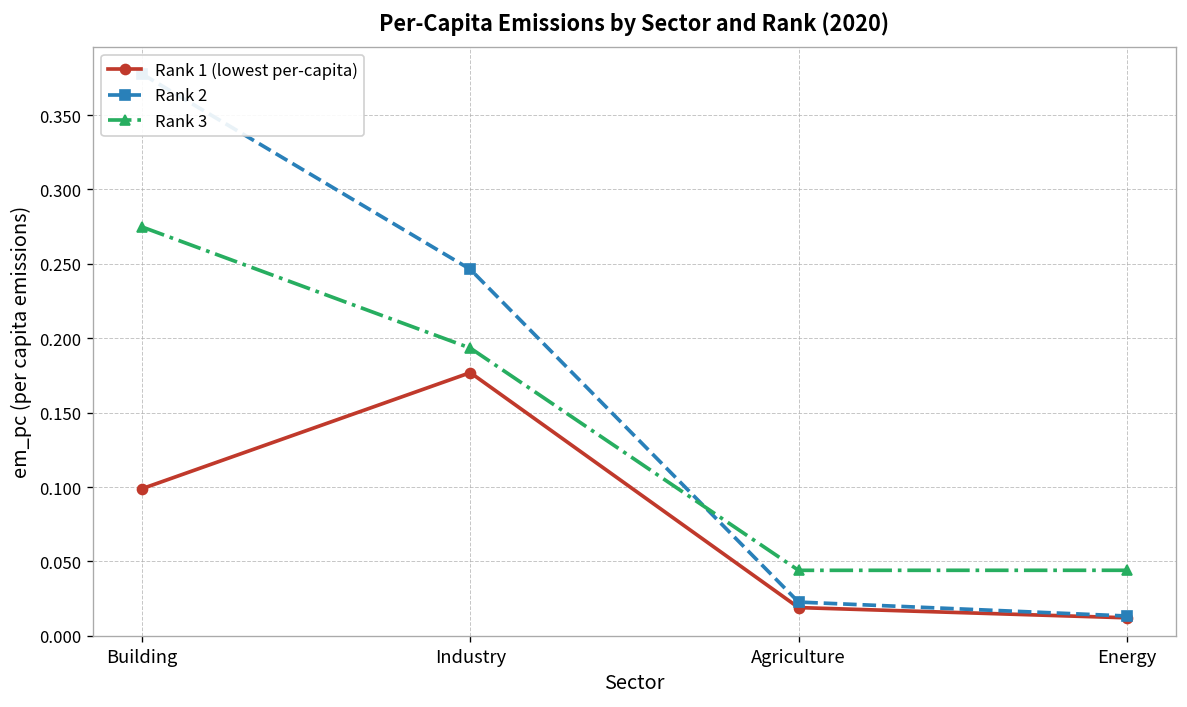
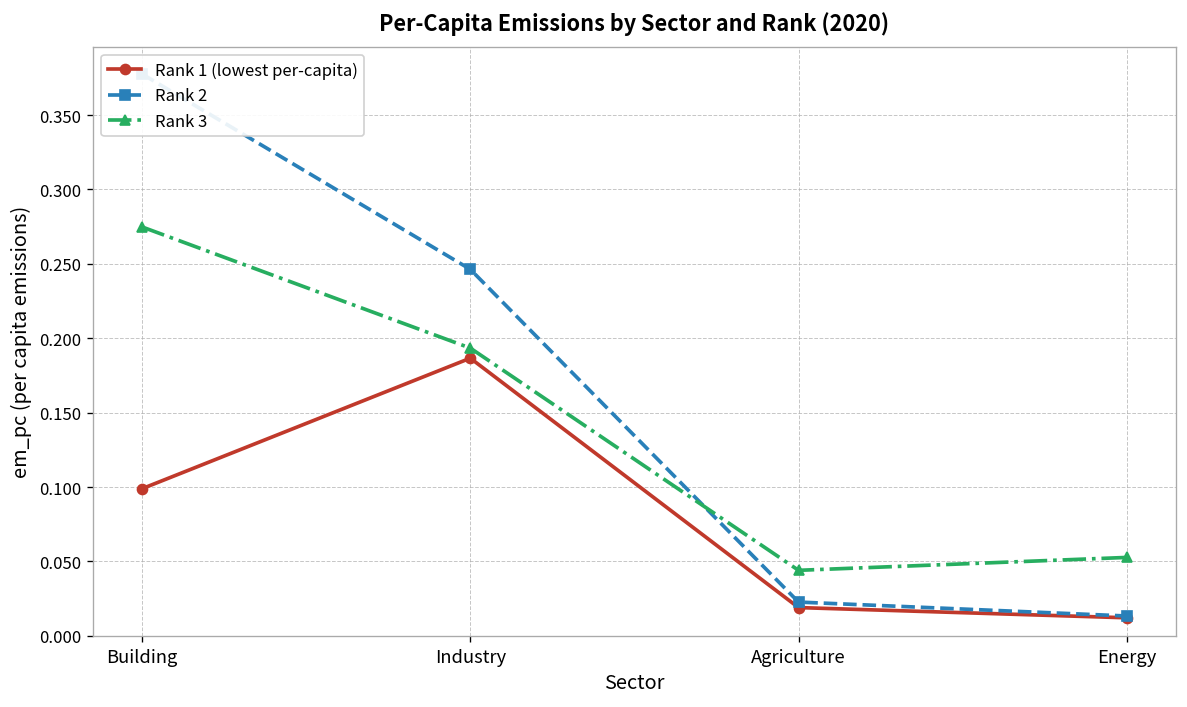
  {
    "Rank 1 (lowest per-capita)": {
      "Building": 0.099,
-     "Industry": 0.177,
+     "Industry": 0.187,
      "Agriculture": 0.019
    },
    "Rank 2": {
      "Industry": 0.246,
      "Agriculture": 0.023
    },
    "Rank 3": {
      "Building": 0.275,
      "Industry": 0.193,
      "Agriculture": 0.044,
-     "Energy": 0.044
+     "Energy": 0.053
    }
  }
